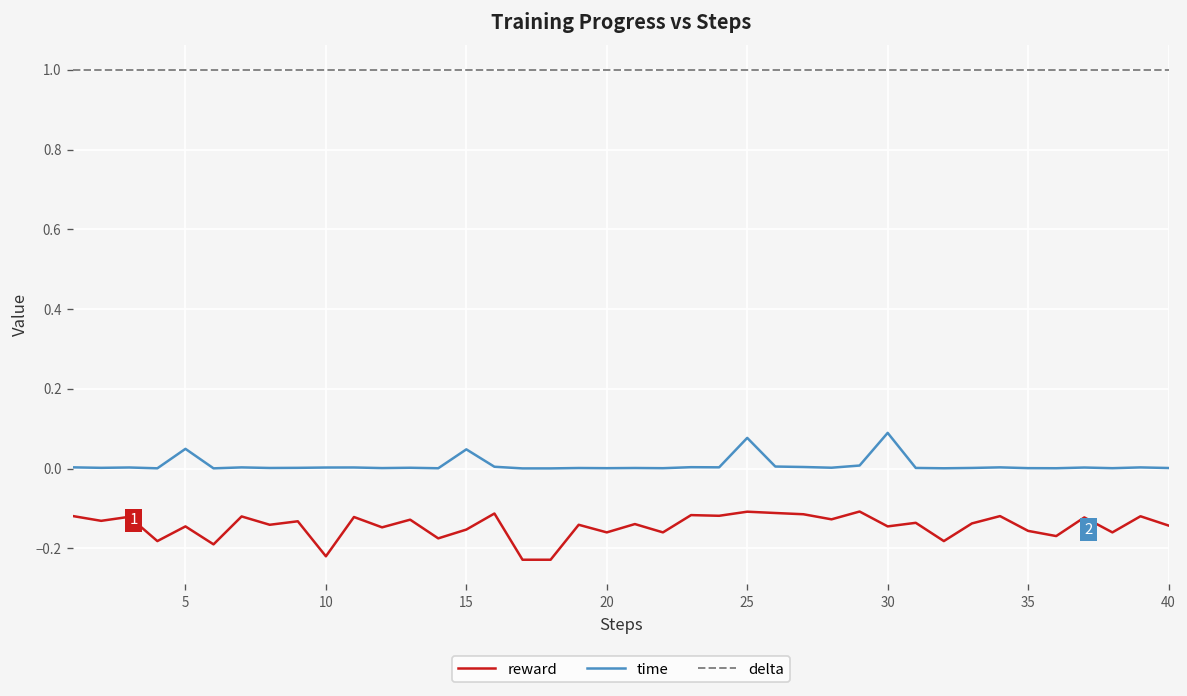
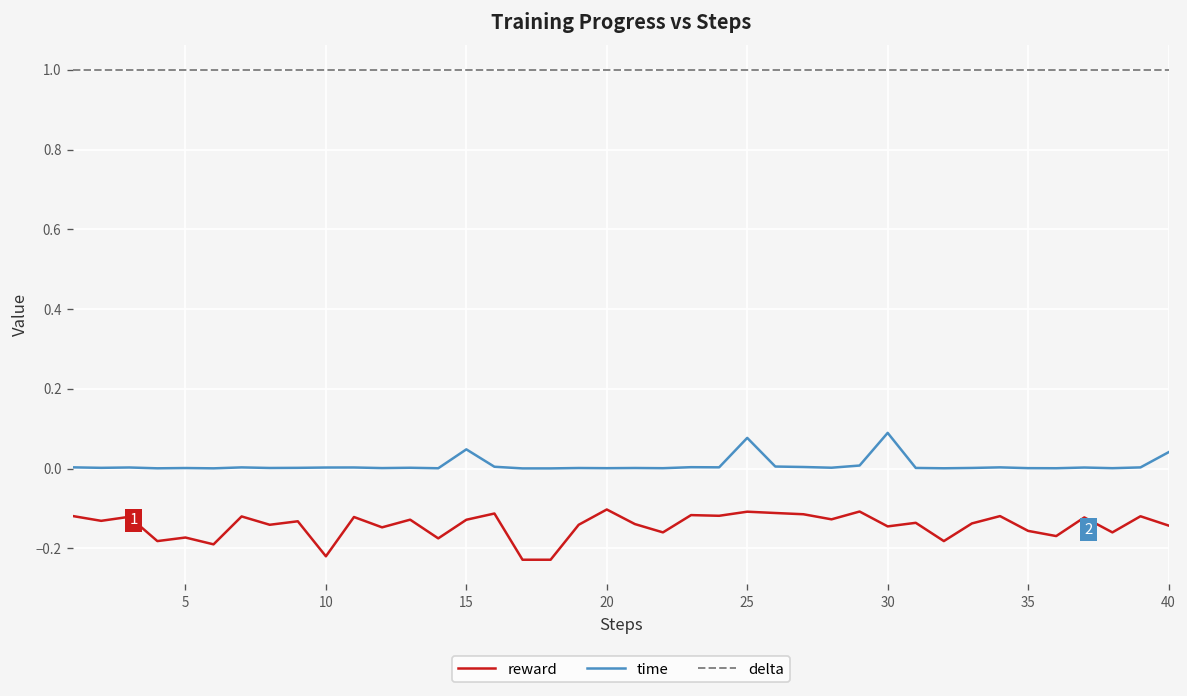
  {
    "reward": {
-     "5": -0.15,
+     "5": -0.17,
      "10": -0.22,
-     "15": -0.15,
-     "20": -0.16,
+     "15": -0.13,
+     "20": -0.10,
      "25": -0.11,
      "30": -0.15,
      "35": -0.16,
      "40": -0.14
    },
    "time": {
-     "5": 0.05,
+     "5": 0.00,
      "10": 0.00,
      "15": 0.05,
      "20": 0.00,
      "25": 0.08,
      "30": 0.09,
      "35": 0.00,
-     "40": 0.00
+     "40": 0.04
    },
    "delta": {
      "5": 1.00,
      "10": 1.00,
      "15": 1.00,
      "20": 1.00,
      "25": 1.00,
      "30": 1.00,
      "35": 1.00,
      "40": 1.00
    }
  }
